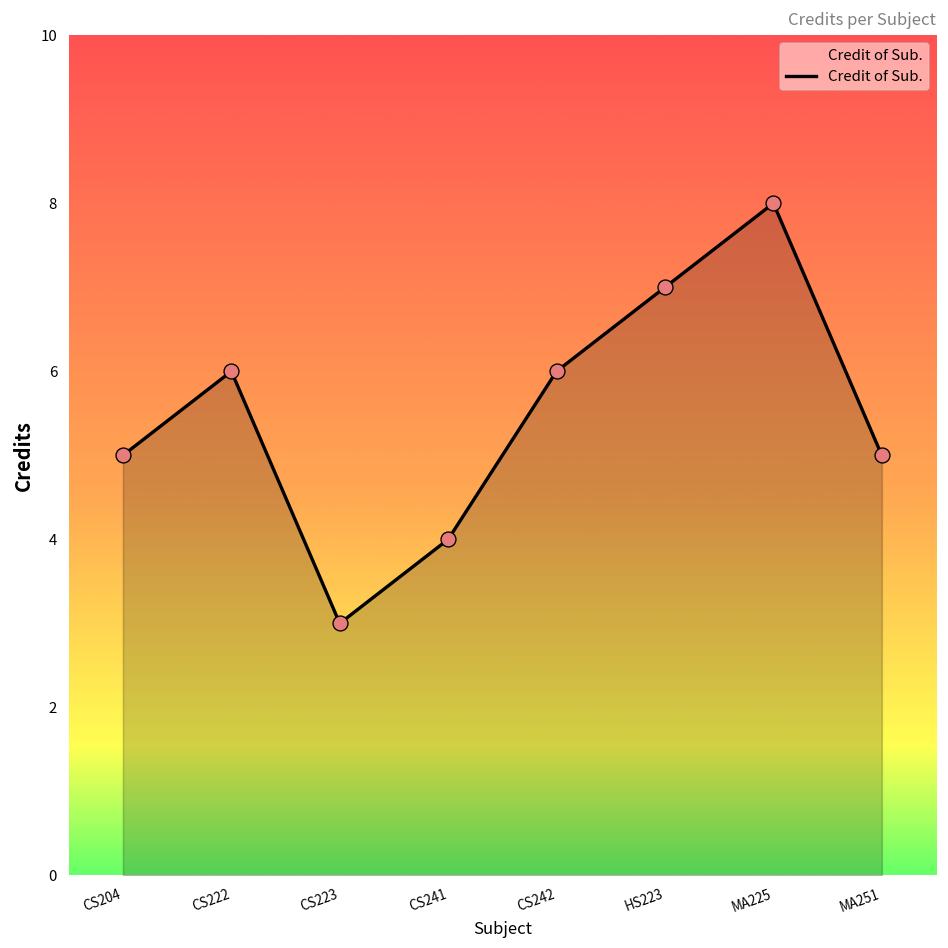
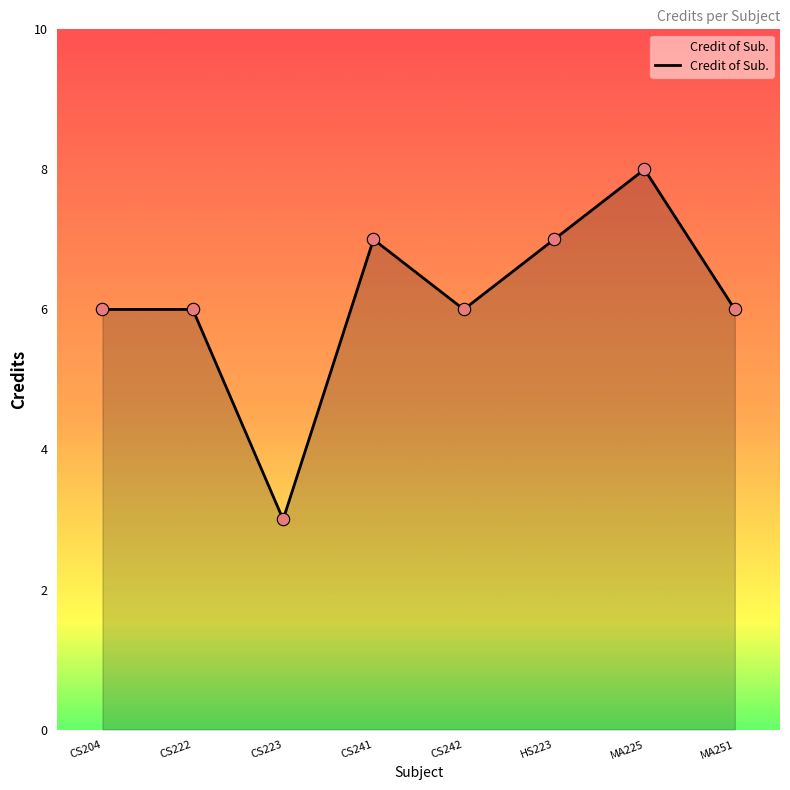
  {
-   "CS204": 5,
+   "CS204": 6,
    "CS222": 6,
    "CS223": 3,
-   "CS241": 4,
+   "CS241": 7,
    "CS242": 6,
    "HS223": 7,
    "MA225": 8,
-   "MA251": 5
+   "MA251": 6
  }
